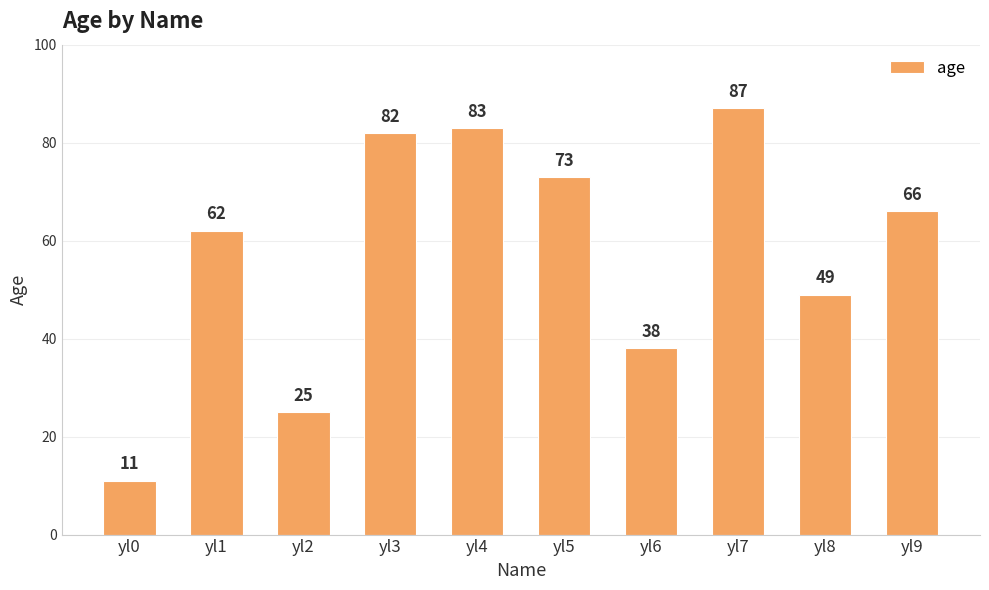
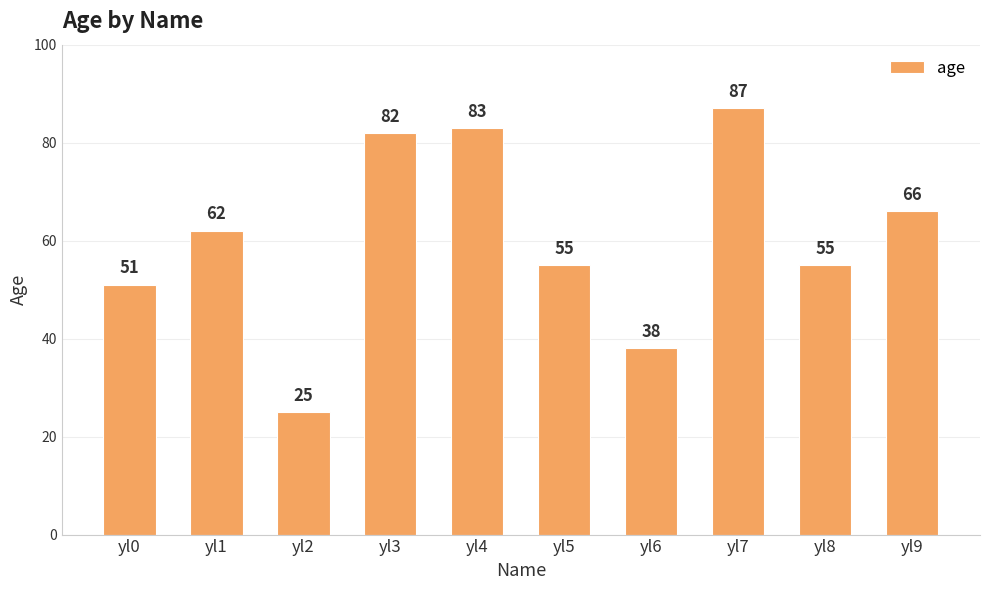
  {
-   "yl0": 11,
+   "yl0": 51,
    "yl1": 62,
    "yl2": 25,
    "yl3": 82,
    "yl4": 83,
-   "yl5": 73,
+   "yl5": 55,
    "yl6": 38,
    "yl7": 87,
-   "yl8": 49,
+   "yl8": 55,
    "yl9": 66
  }
